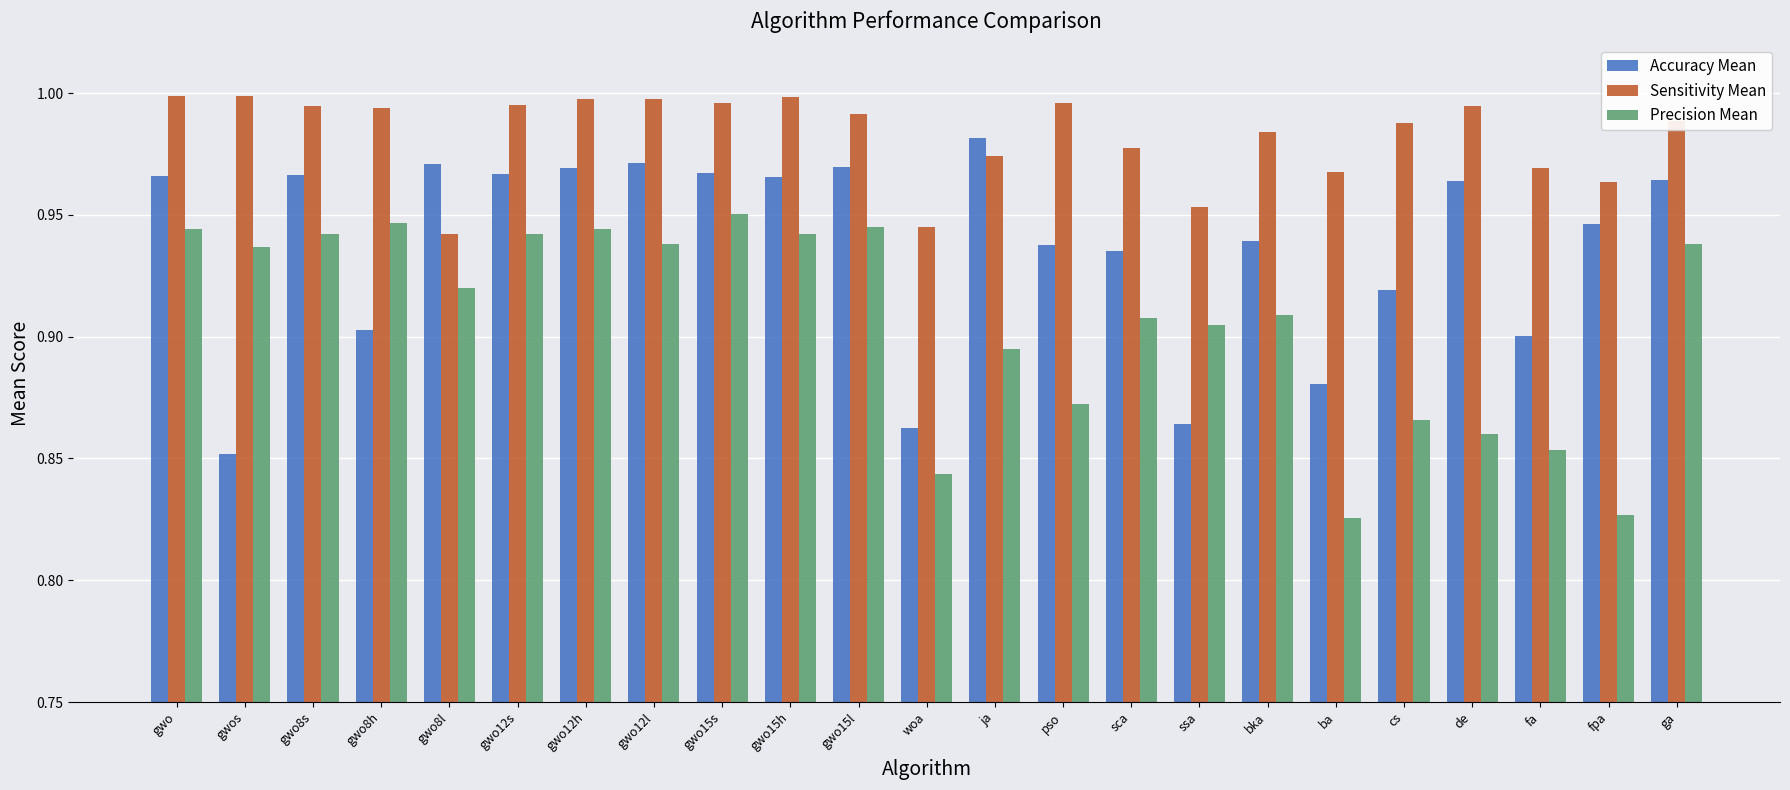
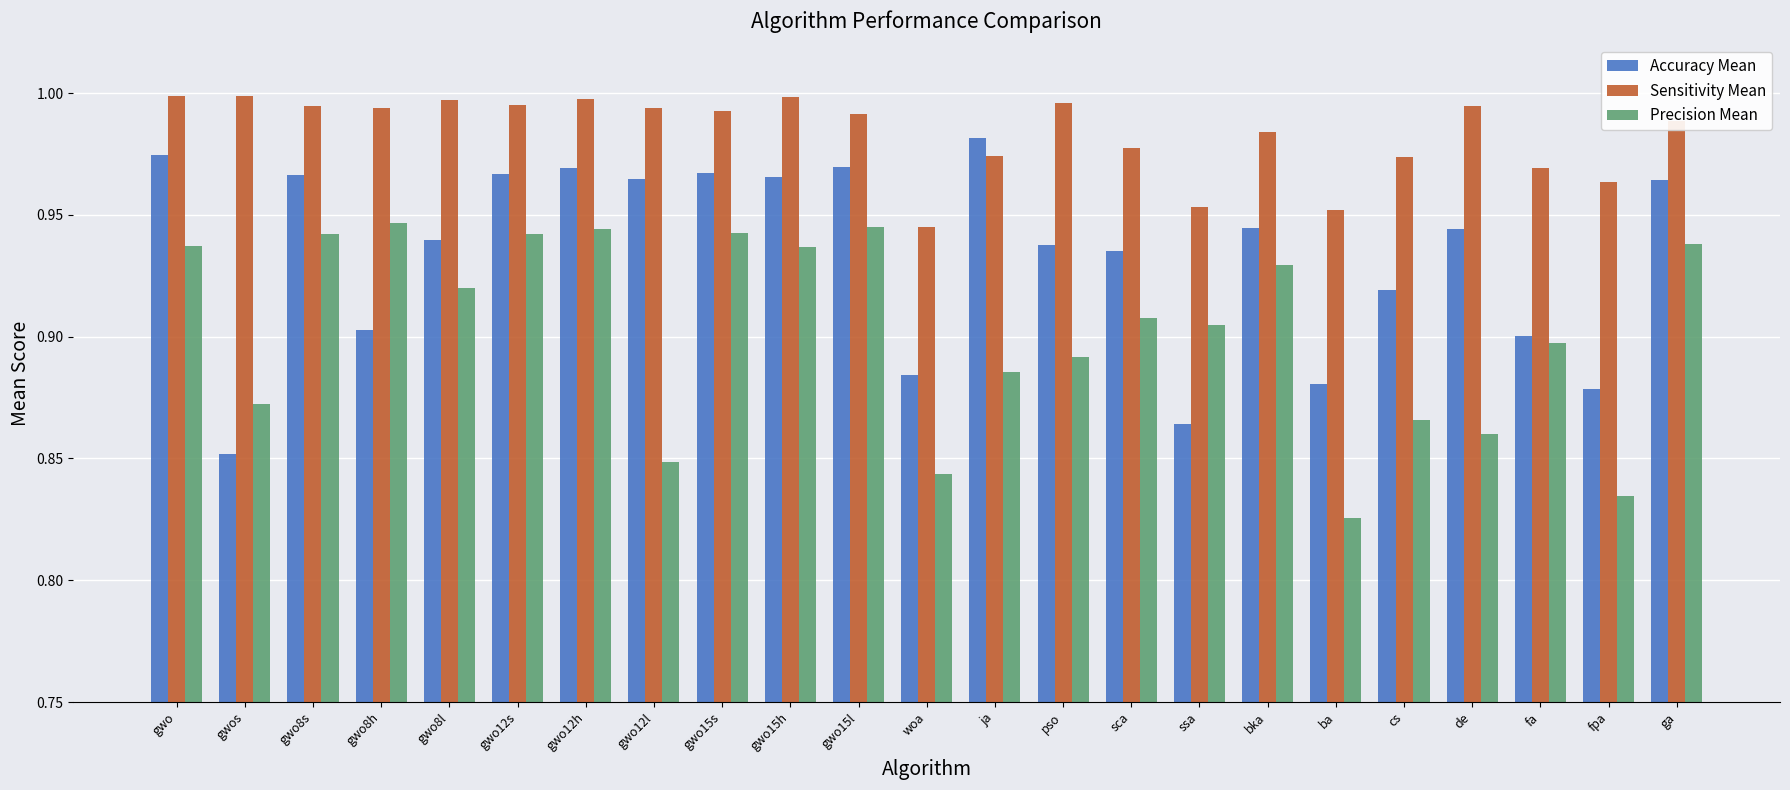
  {
    "Accuracy Mean": {
-     "gwo": 0.966,
+     "gwo": 0.975,
      "gwos": 0.852,
      "gwo8s": 0.966,
      "gwo8h": 0.903,
-     "gwo8l": 0.971,
+     "gwo8l": 0.939,
      "gwo12s": 0.967,
      "gwo12h": 0.969,
-     "gwo12l": 0.971,
+     "gwo12l": 0.965,
      "gwo15s": 0.967,
      "gwo15h": 0.966,
      "gwo15l": 0.970,
-     "woa": 0.863,
+     "woa": 0.884,
      "ja": 0.982,
      "pso": 0.938,
      "sca": 0.935,
      "ssa": 0.864,
-     "bka": 0.939,
+     "bka": 0.945,
      "ba": 0.881,
      "cs": 0.919,
-     "de": 0.964,
+     "de": 0.944,
      "fa": 0.900,
-     "fpa": 0.946,
+     "fpa": 0.879,
      "ga": 0.964
    },
    "Sensitivity Mean": {
      "gwo": 0.999,
      "gwos": 0.999,
      "gwo8s": 0.995,
      "gwo8h": 0.994,
-     "gwo8l": 0.942,
+     "gwo8l": 0.997,
      "gwo12s": 0.995,
      "gwo12h": 0.998,
-     "gwo12l": 0.998,
-     "gwo15s": 0.996,
+     "gwo12l": 0.994,
+     "gwo15s": 0.993,
      "gwo15h": 0.998,
      "gwo15l": 0.992,
      "woa": 0.945,
      "ja": 0.974,
      "pso": 0.996,
      "sca": 0.977,
      "ssa": 0.953,
      "bka": 0.984,
-     "ba": 0.968,
-     "cs": 0.988,
+     "ba": 0.952,
+     "cs": 0.974,
      "de": 0.995,
      "fa": 0.969,
      "fpa": 0.964
    },
    "Precision Mean": {
-     "gwo": 0.944,
-     "gwos": 0.937,
+     "gwo": 0.937,
+     "gwos": 0.872,
      "gwo8s": 0.942,
      "gwo8h": 0.947,
      "gwo8l": 0.920,
      "gwo12s": 0.942,
      "gwo12h": 0.944,
-     "gwo12l": 0.938,
-     "gwo15s": 0.950,
-     "gwo15h": 0.942,
+     "gwo12l": 0.849,
+     "gwo15s": 0.942,
+     "gwo15h": 0.937,
      "gwo15l": 0.945,
      "woa": 0.844,
-     "ja": 0.895,
-     "pso": 0.872,
+     "ja": 0.885,
+     "pso": 0.892,
      "sca": 0.908,
      "ssa": 0.905,
-     "bka": 0.909,
+     "bka": 0.929,
      "ba": 0.825,
      "cs": 0.866,
      "de": 0.860,
-     "fa": 0.853,
-     "fpa": 0.827,
+     "fa": 0.897,
+     "fpa": 0.834,
      "ga": 0.938
    }
  }
